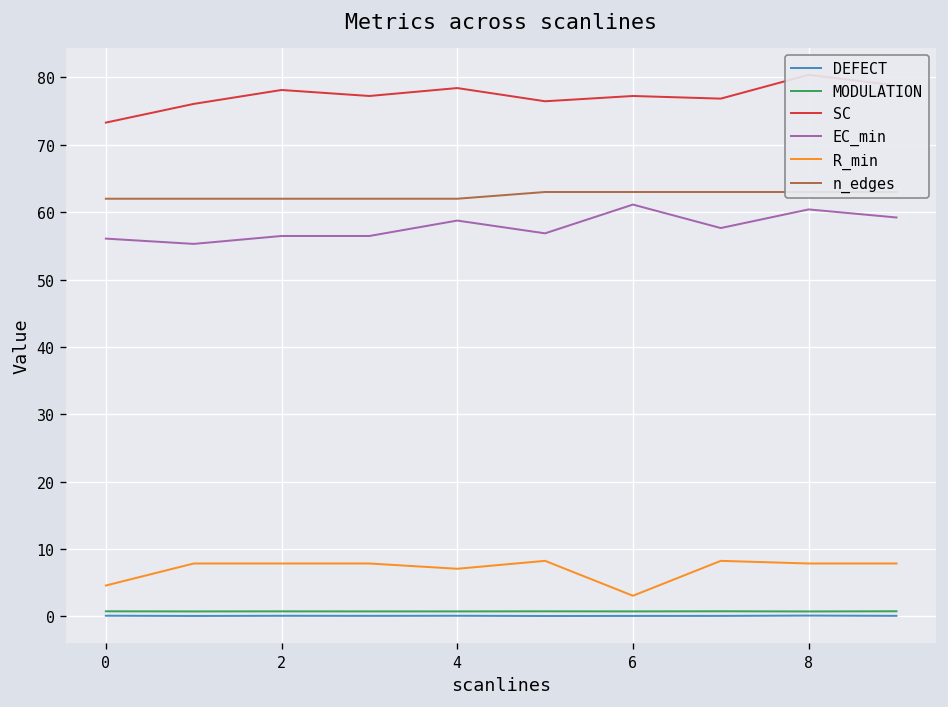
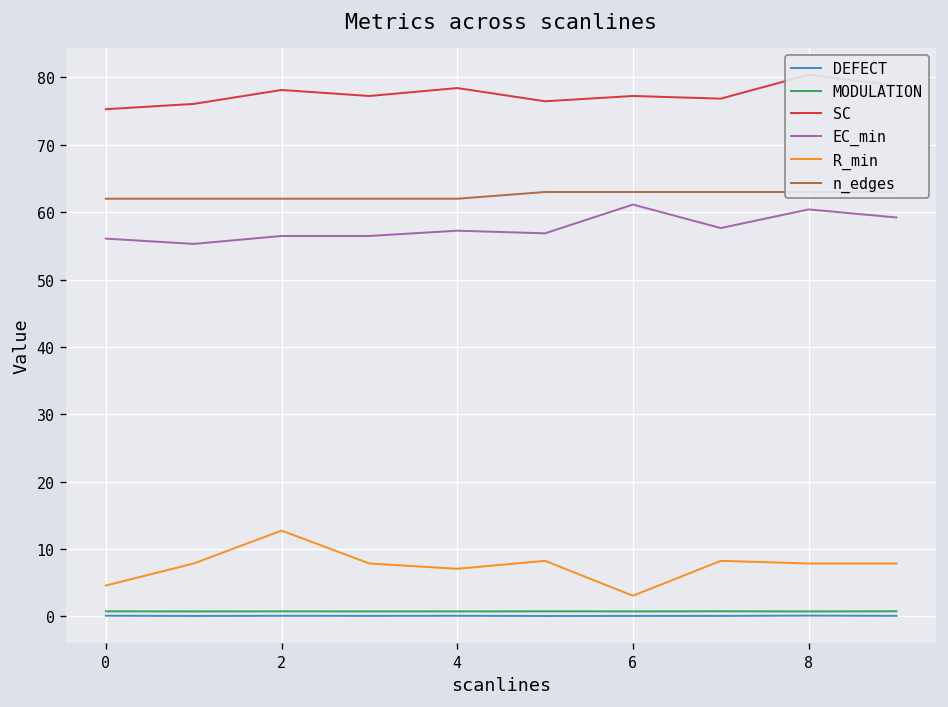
  {
    "DEFECT": {
      "0": 0,
      "2": 0,
      "4": 0,
      "6": 0,
      "8": 0
    },
    "MODULATION": {
      "0": 1,
      "2": 1,
      "4": 1,
      "6": 1,
      "8": 1
    },
    "SC": {
-     "0": 73,
+     "0": 75,
      "2": 78,
      "4": 78,
      "6": 77
    },
    "EC_min": {
      "0": 56,
      "2": 56,
-     "4": 59,
+     "4": 57,
      "6": 61,
      "8": 60
    },
    "R_min": {
      "0": 5,
-     "2": 8,
+     "2": 13,
      "4": 7,
      "6": 3,
      "8": 8
    },
    "n_edges": {
      "0": 62,
      "2": 62,
      "4": 62,
      "6": 63
    }
  }
